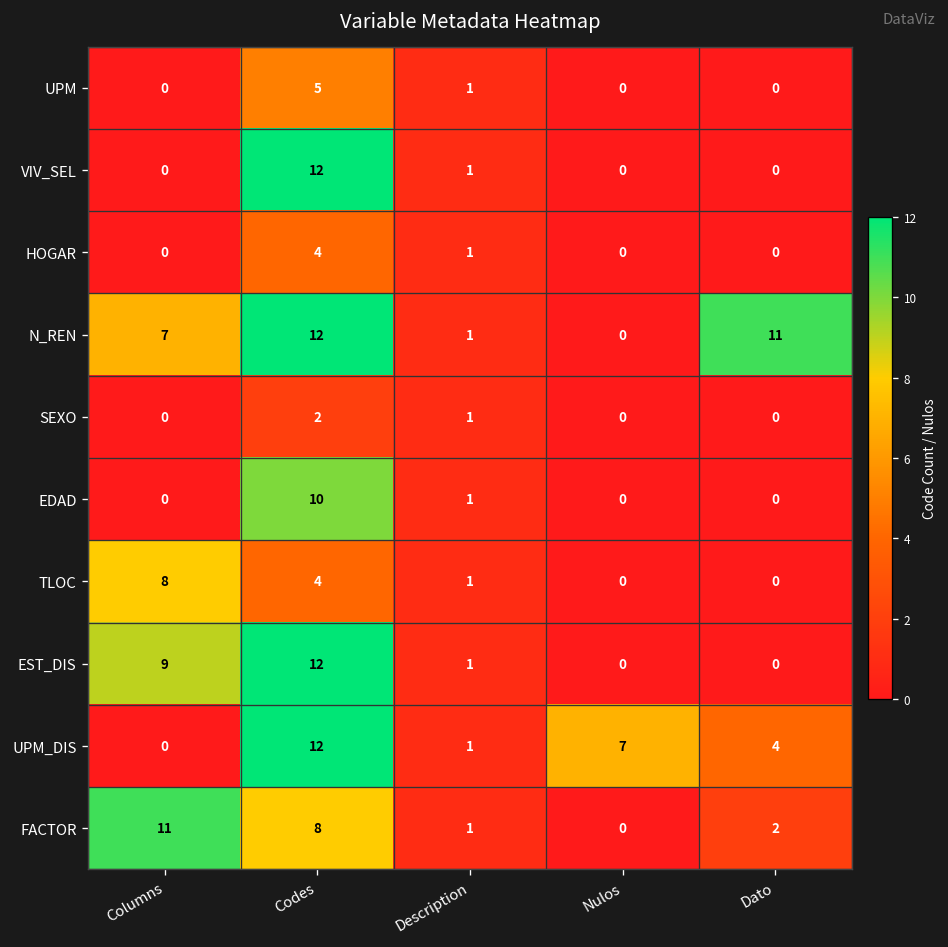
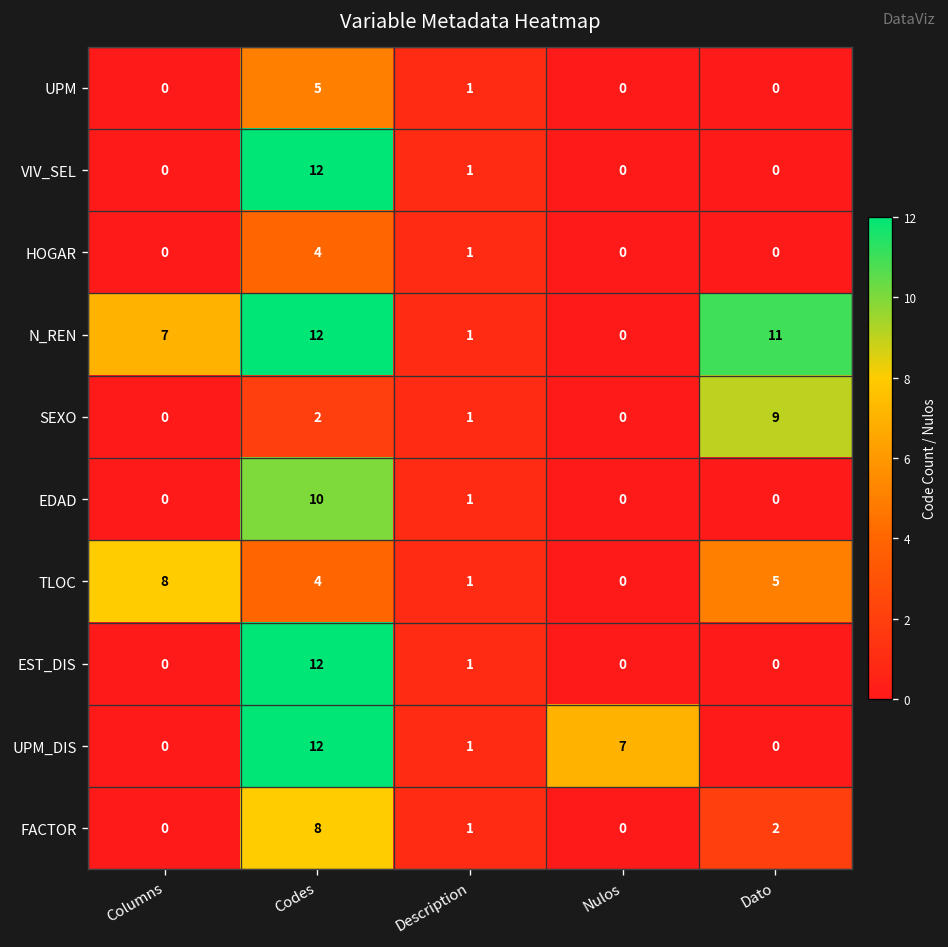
  {
    "UPM": {
      "Columns": 0,
      "Codes": 5,
      "Description": 1,
      "Nulos": 0,
      "Dato": 0
    },
    "VIV_SEL": {
      "Columns": 0,
      "Codes": 12,
      "Description": 1,
      "Nulos": 0,
      "Dato": 0
    },
    "HOGAR": {
      "Columns": 0,
      "Codes": 4,
      "Description": 1,
      "Nulos": 0,
      "Dato": 0
    },
    "N_REN": {
      "Columns": 7,
      "Codes": 12,
      "Description": 1,
      "Nulos": 0,
      "Dato": 11
    },
    "SEXO": {
      "Columns": 0,
      "Codes": 2,
      "Description": 1,
      "Nulos": 0,
-     "Dato": 0
+     "Dato": 9
    },
    "EDAD": {
      "Columns": 0,
      "Codes": 10,
      "Description": 1,
      "Nulos": 0,
      "Dato": 0
    },
    "TLOC": {
      "Columns": 8,
      "Codes": 4,
      "Description": 1,
      "Nulos": 0,
-     "Dato": 0
+     "Dato": 5
    },
    "EST_DIS": {
-     "Columns": 9,
+     "Columns": 0,
      "Codes": 12,
      "Description": 1,
      "Nulos": 0,
      "Dato": 0
    },
    "UPM_DIS": {
      "Columns": 0,
      "Codes": 12,
      "Description": 1,
      "Nulos": 7,
-     "Dato": 4
+     "Dato": 0
    },
    "FACTOR": {
-     "Columns": 11,
+     "Columns": 0,
      "Codes": 8,
      "Description": 1,
      "Nulos": 0,
      "Dato": 2
    }
  }
